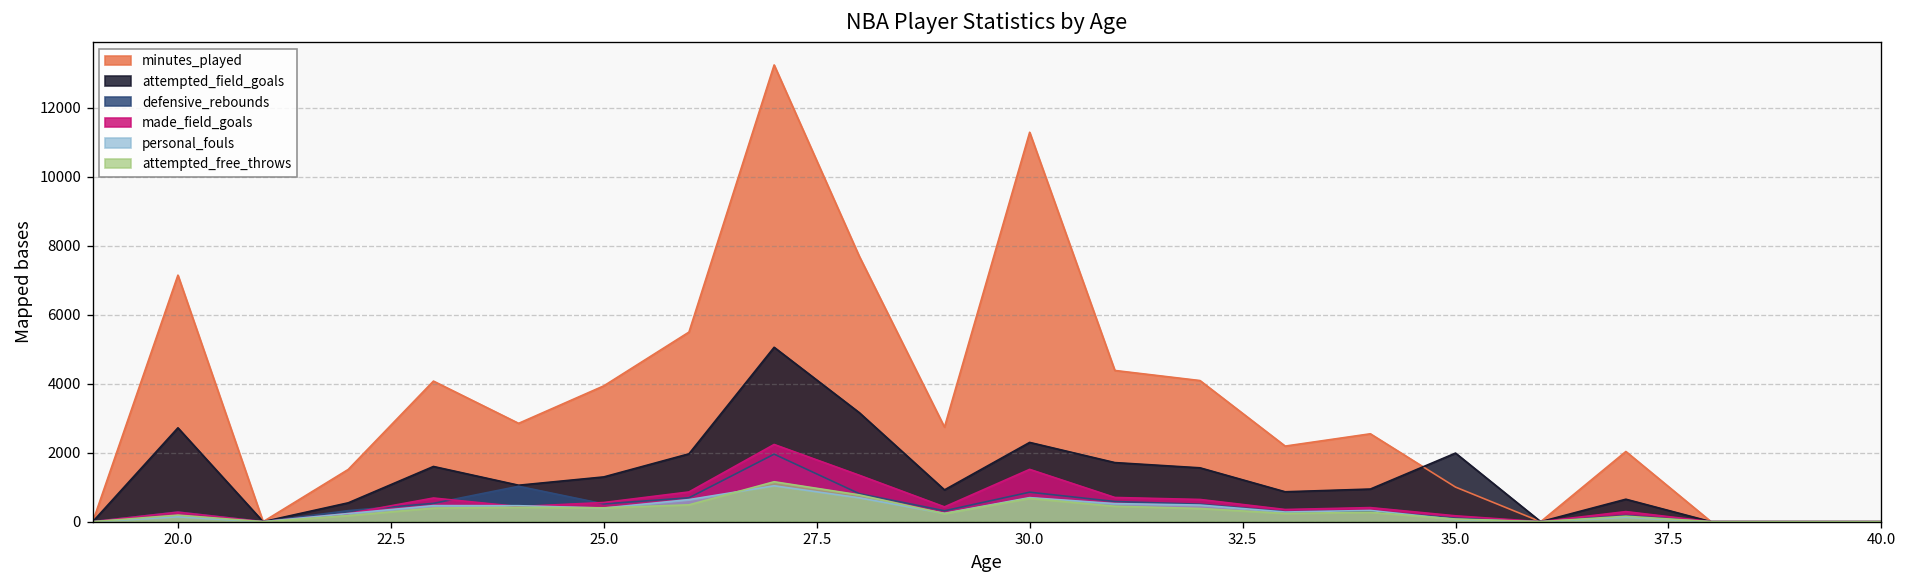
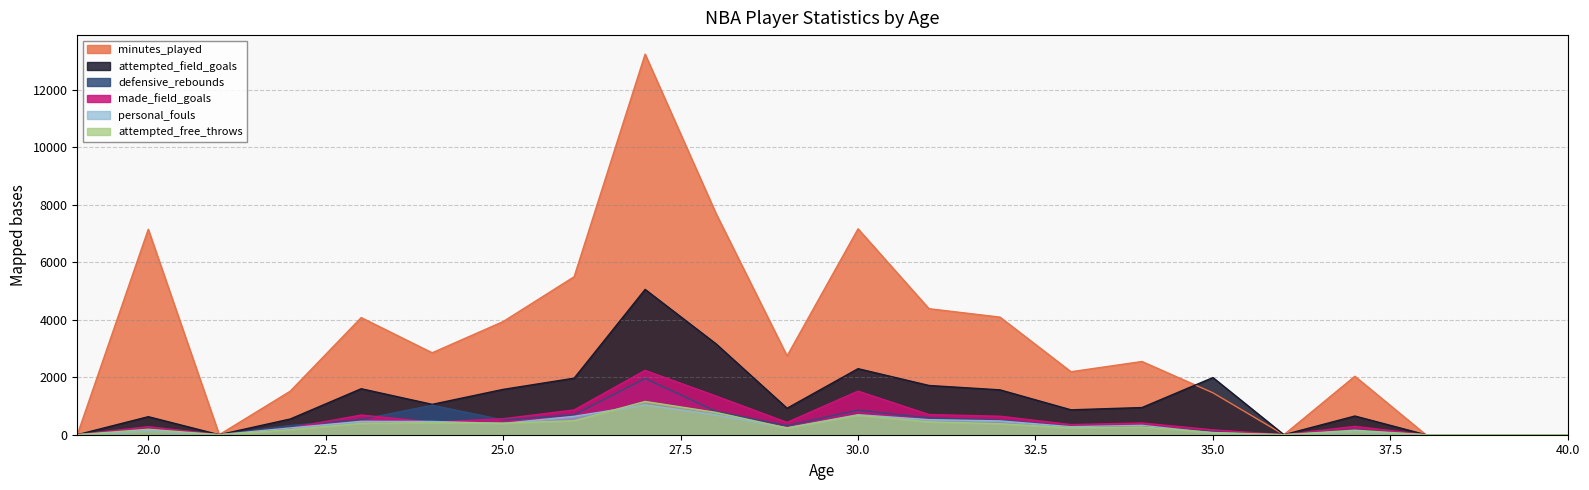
  {
    "minutes_played": {
      "20.0": 7200,
      "25.0": 3900,
-     "30.0": 11300,
-     "35.0": 1000
+     "30.0": 7200,
+     "35.0": 1500
    },
    "attempted_field_goals": {
-     "20.0": 2700,
-     "25.0": 1300,
+     "20.0": 600,
+     "25.0": 1600,
      "30.0": 2300,
      "35.0": 2000
    },
    "defensive_rebounds": {
      "30.0": 900
    },
    "made_field_goals": {
      "30.0": 1500
    }
  }
